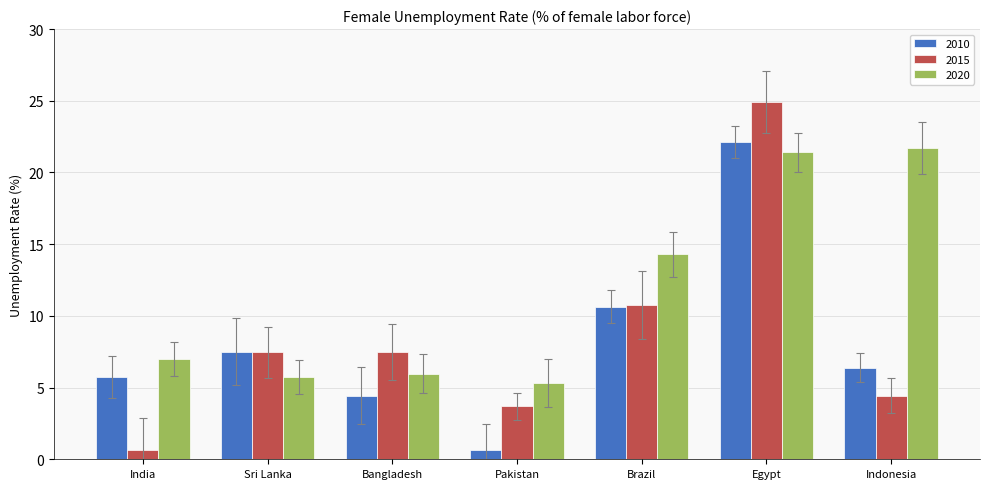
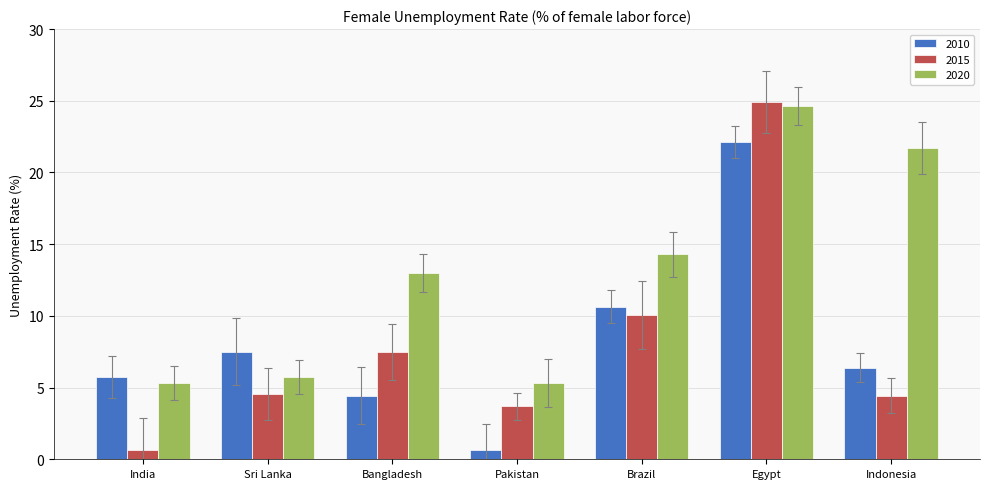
  {
    "2015": {
      "India": 0.7,
-     "Sri Lanka": 7.5,
+     "Sri Lanka": 4.5,
      "Bangladesh": 7.5,
      "Pakistan": 3.7,
-     "Brazil": 10.8,
+     "Brazil": 10.1,
      "Egypt": 24.9,
      "Indonesia": 4.4
    },
    "2020": {
-     "India": 7.0,
+     "India": 5.3,
      "Sri Lanka": 5.8,
-     "Bangladesh": 6.0,
+     "Bangladesh": 13.0,
      "Pakistan": 5.3,
      "Brazil": 14.3,
-     "Egypt": 21.4,
+     "Egypt": 24.7,
      "Indonesia": 21.7
    }
  }
